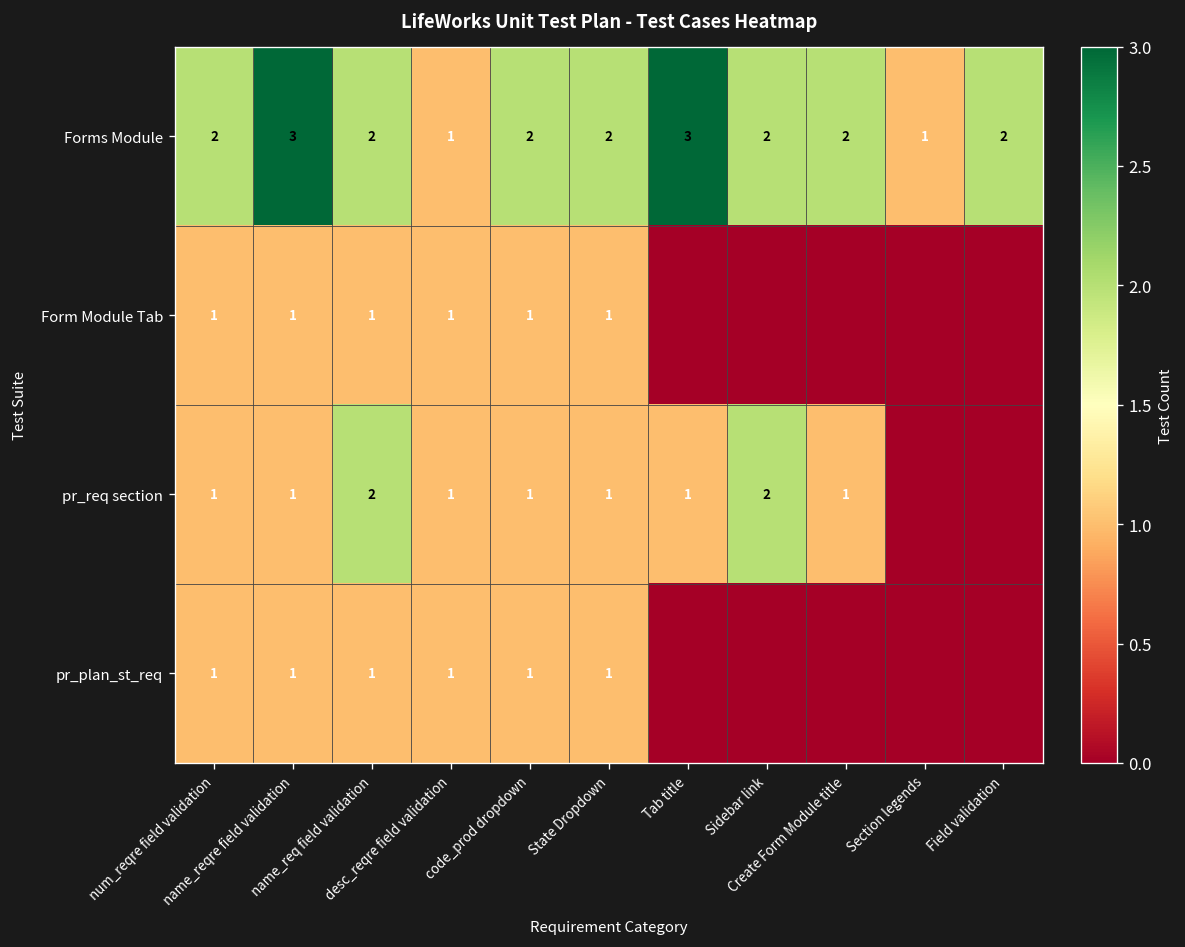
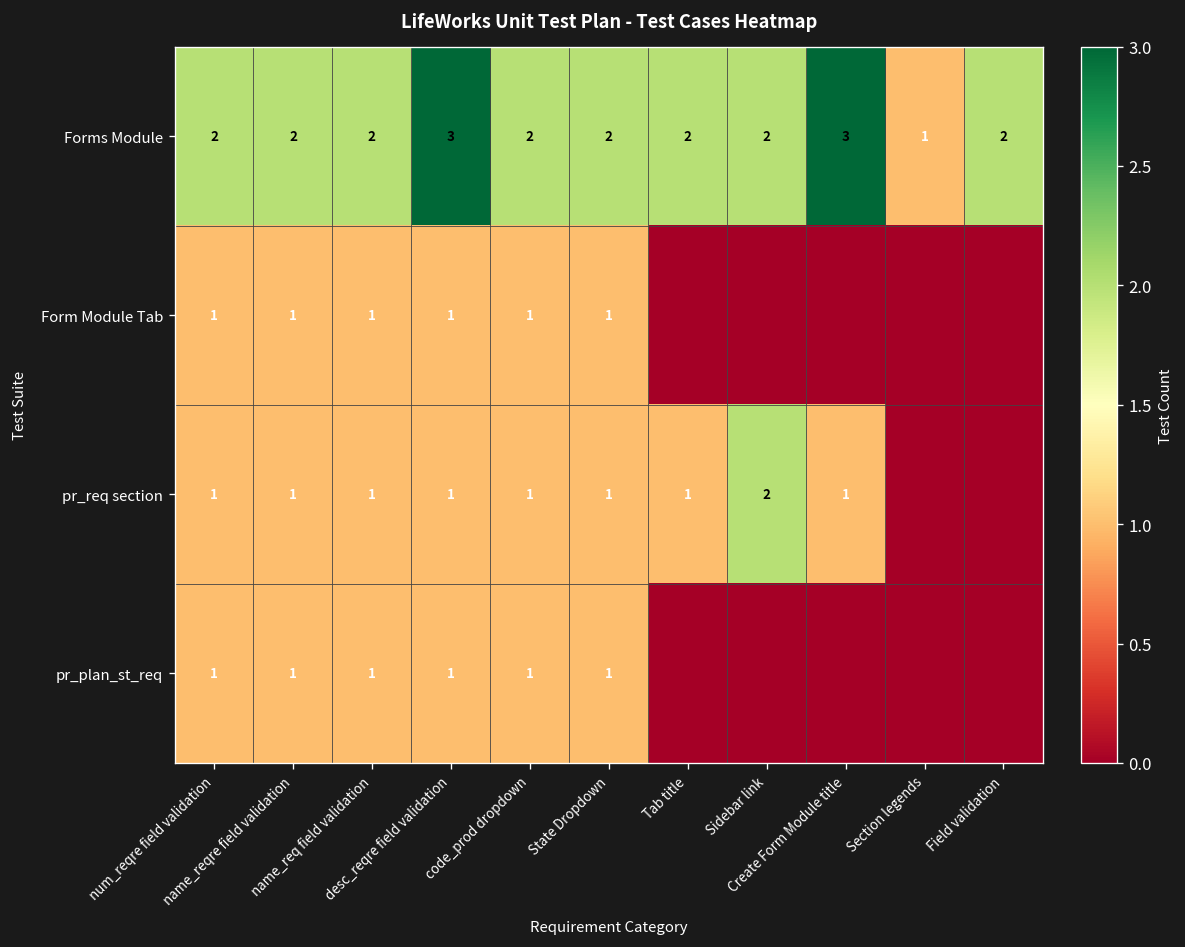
  {
    "Forms Module": {
      "num_reqre field validation": 2,
-     "name_reqre field validation": 3,
+     "name_reqre field validation": 2,
      "name_req field validation": 2,
-     "desc_reqre field validation": 1,
+     "desc_reqre field validation": 3,
      "code_prod dropdown": 2,
      "State Dropdown": 2,
-     "Tab title": 3,
+     "Tab title": 2,
      "Sidebar link": 2,
-     "Create Form Module title": 2,
+     "Create Form Module title": 3,
      "Section legends": 1,
      "Field validation": 2
    },
    "Form Module Tab": {
      "num_reqre field validation": 1,
      "name_reqre field validation": 1,
      "name_req field validation": 1,
      "desc_reqre field validation": 1,
      "code_prod dropdown": 1,
      "State Dropdown": 1
    },
    "pr_req section": {
      "num_reqre field validation": 1,
      "name_reqre field validation": 1,
-     "name_req field validation": 2,
+     "name_req field validation": 1,
      "desc_reqre field validation": 1,
      "code_prod dropdown": 1,
      "State Dropdown": 1,
      "Tab title": 1,
      "Sidebar link": 2,
      "Create Form Module title": 1
    },
    "pr_plan_st_req": {
      "num_reqre field validation": 1,
      "name_reqre field validation": 1,
      "name_req field validation": 1,
      "desc_reqre field validation": 1,
      "code_prod dropdown": 1,
      "State Dropdown": 1
    }
  }
